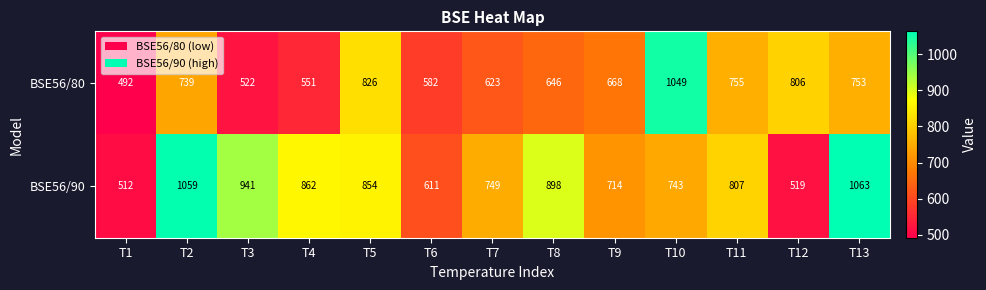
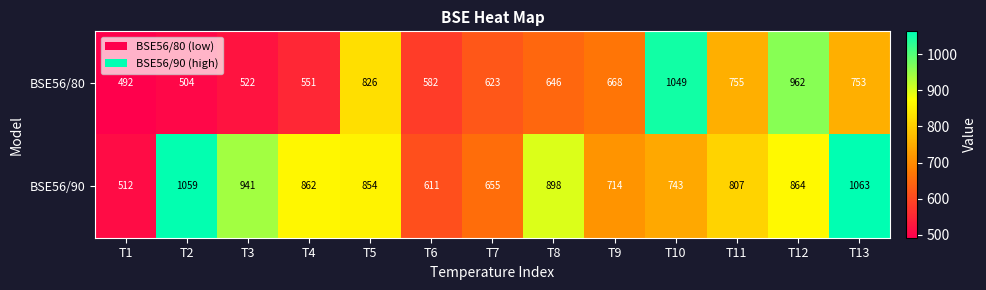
  {
    "BSE56/80": {
      "T1": 492,
-     "T2": 739,
+     "T2": 504,
      "T3": 522,
      "T4": 551,
      "T5": 826,
      "T6": 582,
      "T7": 623,
      "T8": 646,
      "T9": 668,
      "T10": 1049,
      "T11": 755,
-     "T12": 806,
+     "T12": 962,
      "T13": 753
    },
    "BSE56/90": {
      "T1": 512,
      "T2": 1059,
      "T3": 941,
      "T4": 862,
      "T5": 854,
      "T6": 611,
-     "T7": 749,
+     "T7": 655,
      "T8": 898,
      "T9": 714,
      "T10": 743,
      "T11": 807,
-     "T12": 519,
+     "T12": 864,
      "T13": 1063
    }
  }
